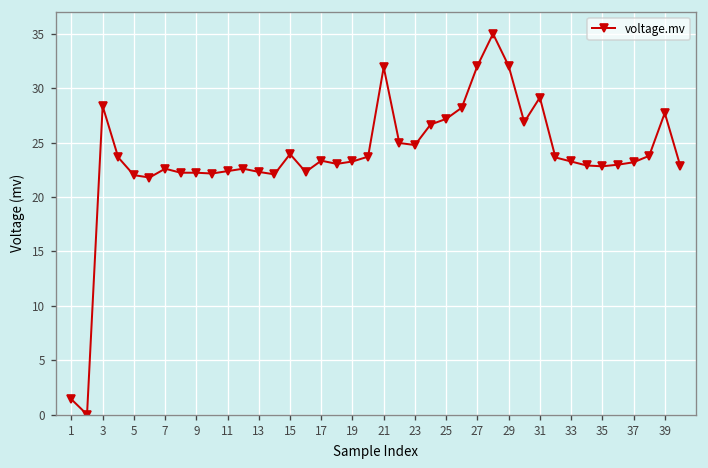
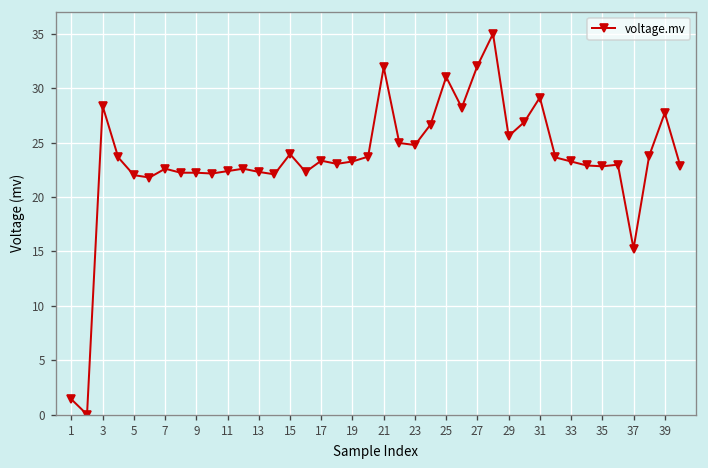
  {
    "1": 1,
    "3": 28,
    "5": 22,
    "7": 23,
    "9": 22,
    "11": 22,
    "13": 22,
    "15": 24,
    "17": 23,
    "19": 23,
    "21": 32,
    "23": 25,
-   "25": 27,
+   "25": 31,
    "27": 32,
-   "29": 32,
+   "29": 26,
    "31": 29,
    "33": 23,
    "35": 23,
-   "37": 23,
+   "37": 15,
    "39": 28
  }
